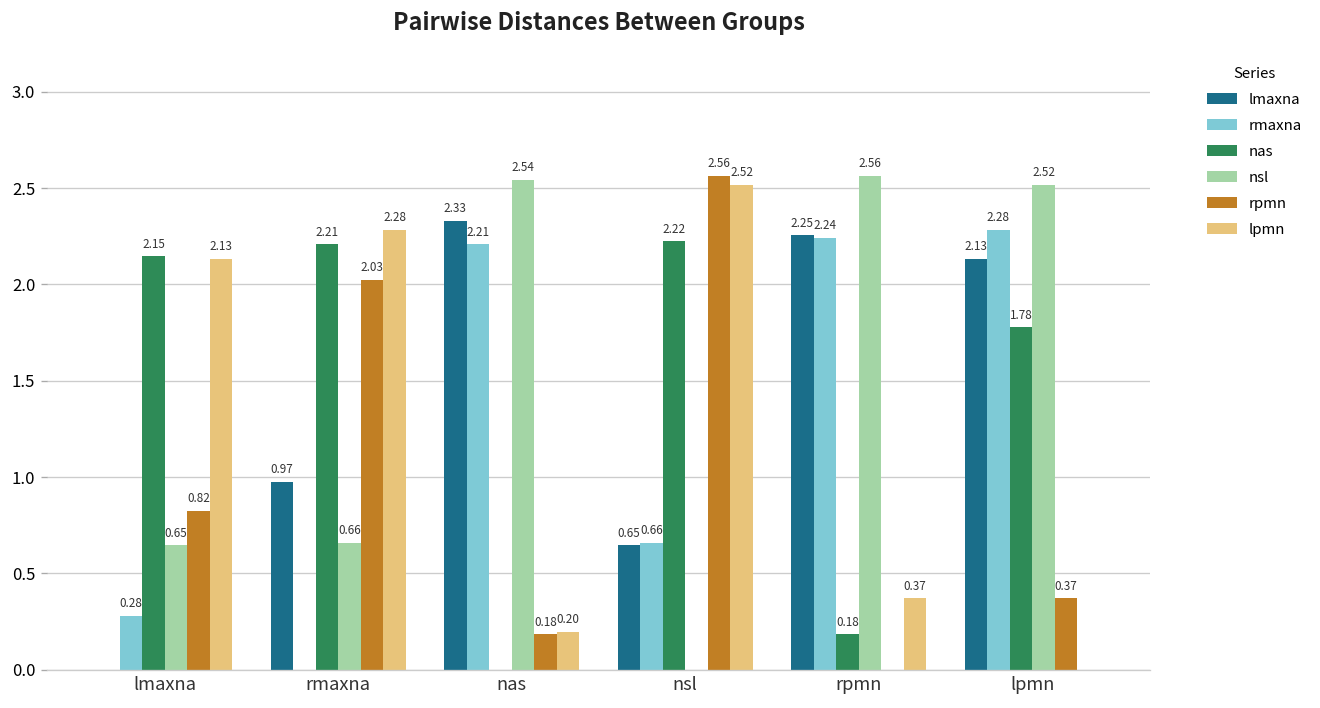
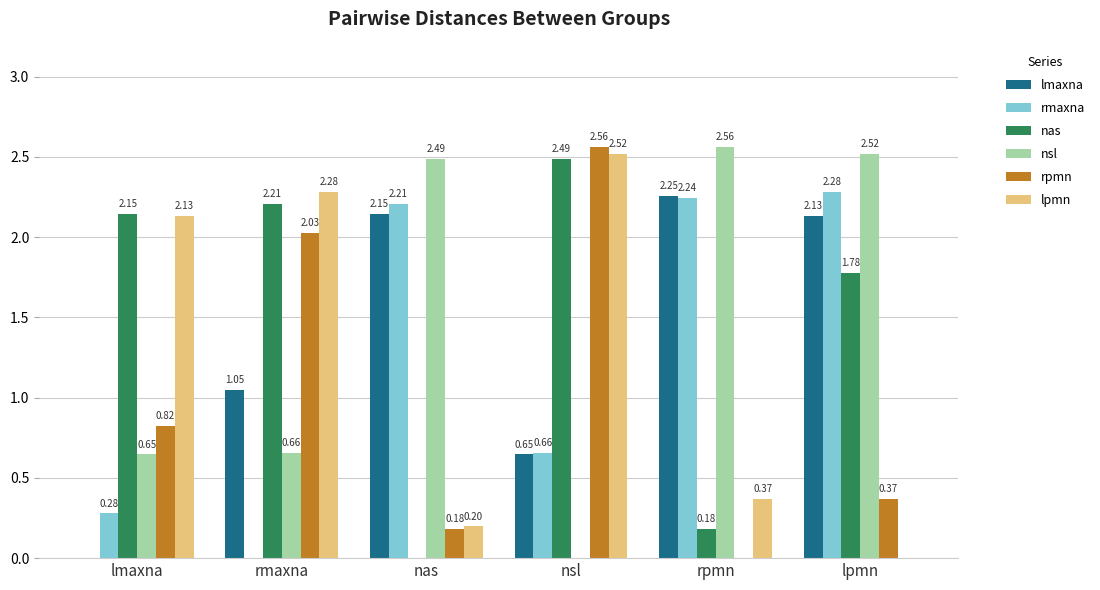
  {
    "lmaxna": {
-     "rmaxna": 0.97,
-     "nas": 2.33,
+     "rmaxna": 1.05,
+     "nas": 2.15,
      "nsl": 0.65,
      "rpmn": 2.25,
      "lpmn": 2.13
    },
    "rmaxna": {
      "lmaxna": 0.28,
      "nas": 2.21,
      "nsl": 0.66,
      "rpmn": 2.24,
      "lpmn": 2.28
    },
    "nas": {
      "lmaxna": 2.15,
      "rmaxna": 2.21,
-     "nsl": 2.22,
+     "nsl": 2.49,
      "rpmn": 0.18,
      "lpmn": 1.78
    },
    "nsl": {
      "lmaxna": 0.65,
      "rmaxna": 0.66,
-     "nas": 2.54,
+     "nas": 2.49,
      "rpmn": 2.56,
      "lpmn": 2.52
    },
    "rpmn": {
      "lmaxna": 0.82,
      "rmaxna": 2.03,
      "nas": 0.18,
      "nsl": 2.56,
      "lpmn": 0.37
    },
    "lpmn": {
      "lmaxna": 2.13,
      "rmaxna": 2.28,
      "nas": 0.20,
      "nsl": 2.52,
      "rpmn": 0.37
    }
  }
